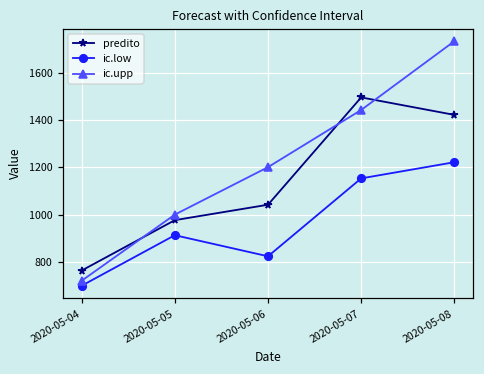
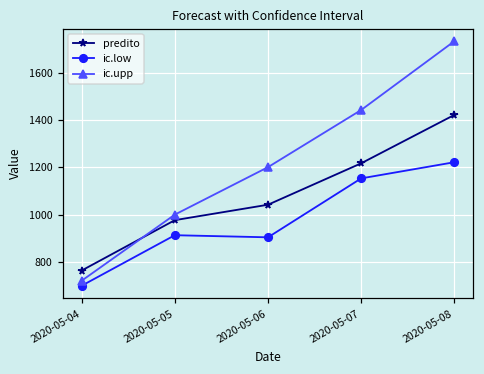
  {
    "predito": {
      "2020-05-04": 760,
      "2020-05-05": 980,
      "2020-05-06": 1040,
-     "2020-05-07": 1500,
+     "2020-05-07": 1220,
      "2020-05-08": 1420
    },
    "ic.low": {
      "2020-05-04": 700,
      "2020-05-05": 910,
-     "2020-05-06": 820,
+     "2020-05-06": 900,
      "2020-05-07": 1150,
      "2020-05-08": 1220
    },
    "ic.upp": {
      "2020-05-04": 720,
      "2020-05-05": 1000,
      "2020-05-06": 1200,
      "2020-05-07": 1440,
      "2020-05-08": 1730
    }
  }
